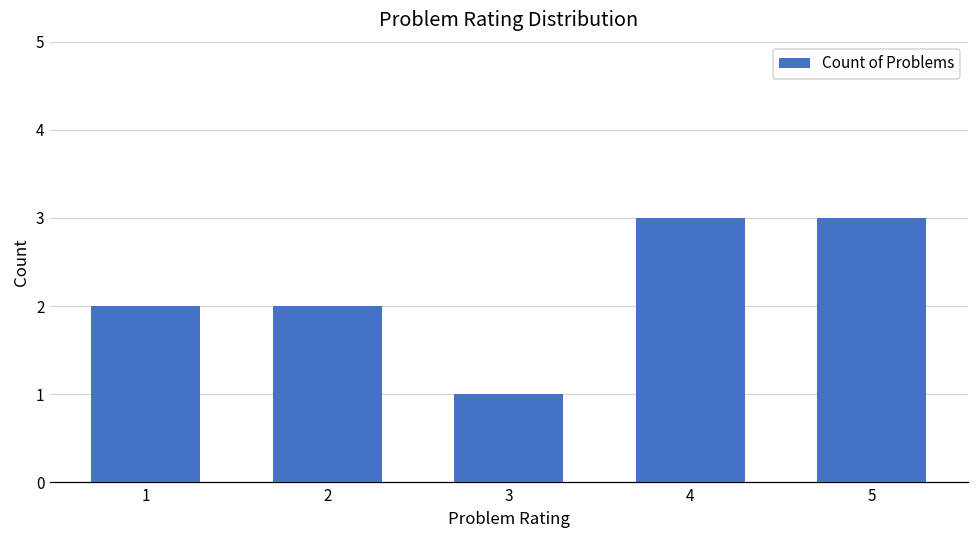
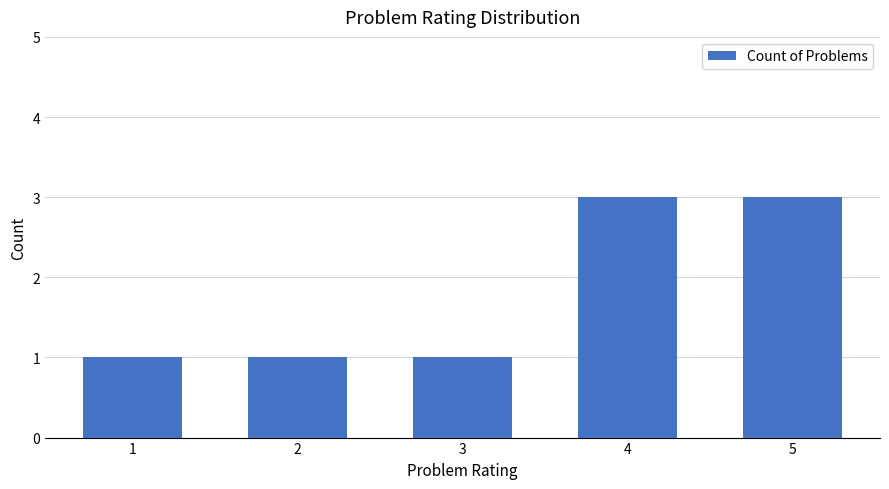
  {
-   "1": 2,
-   "2": 2,
+   "1": 1,
+   "2": 1,
    "3": 1,
    "4": 3,
    "5": 3
  }
